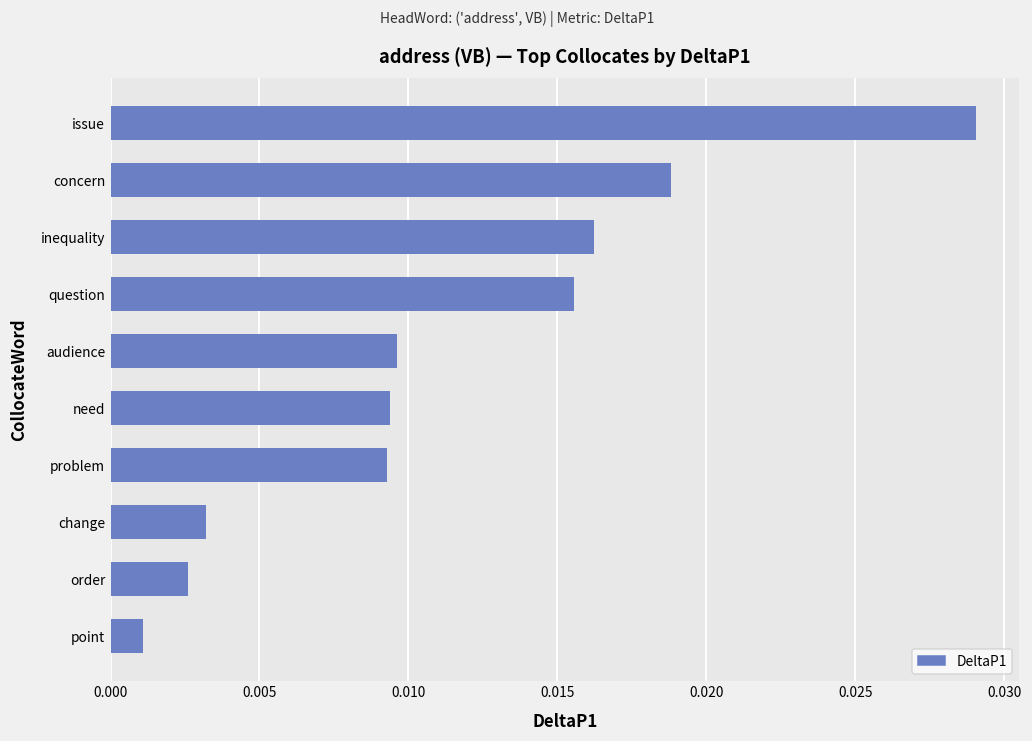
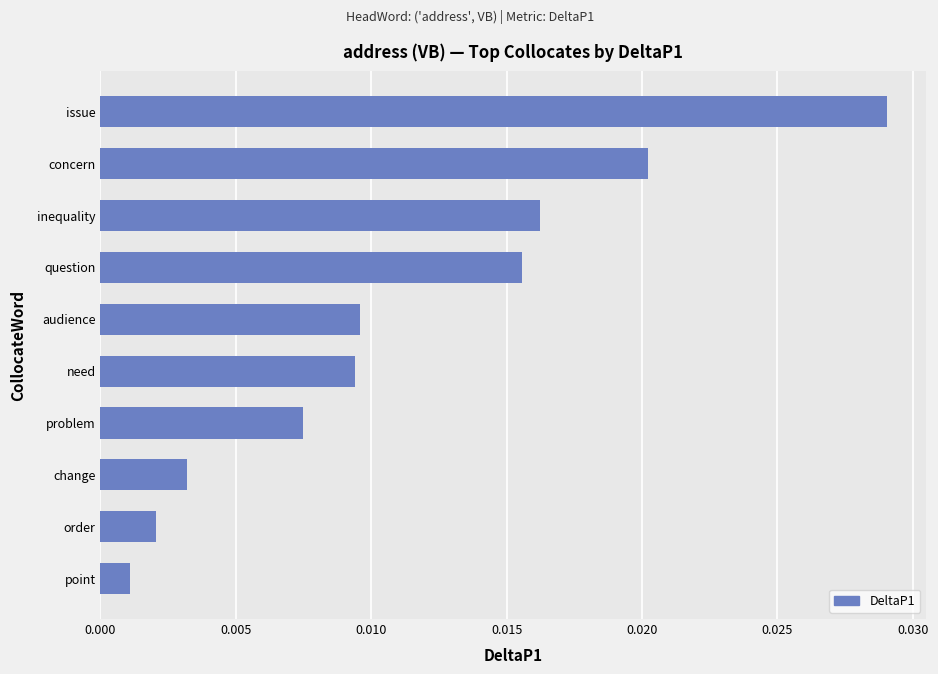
  {
    "issue": 0.0290,
-   "concern": 0.0188,
+   "concern": 0.0202,
    "inequality": 0.0162,
    "question": 0.0156,
    "audience": 0.0096,
    "need": 0.0094,
-   "problem": 0.0093,
+   "problem": 0.0075,
    "change": 0.0032,
-   "order": 0.0026,
+   "order": 0.0021,
    "point": 0.0011
  }
